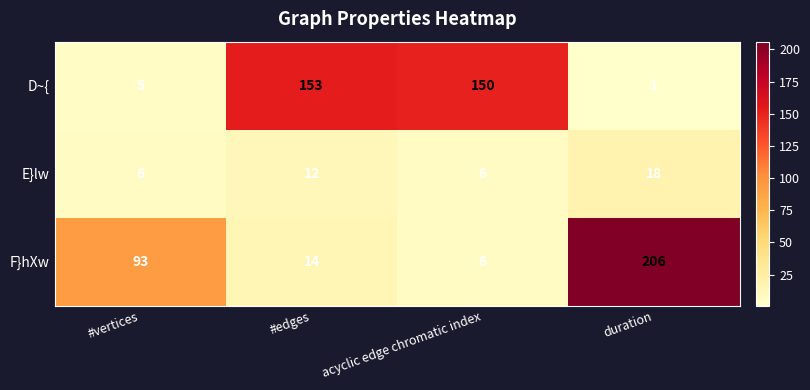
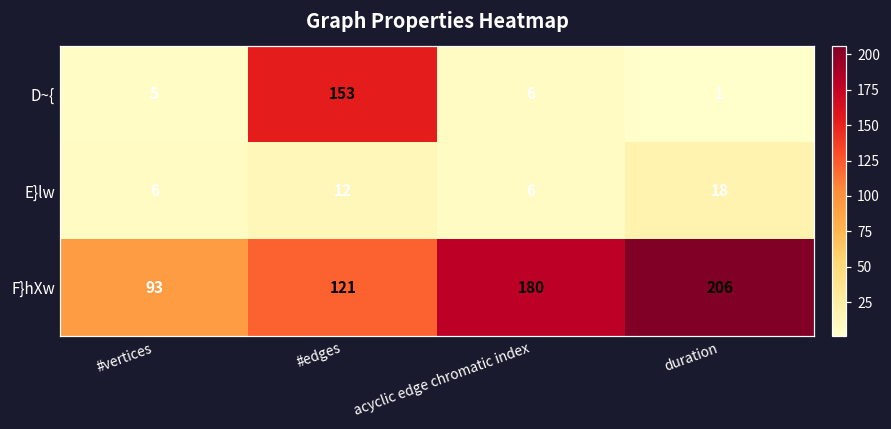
  {
    "D~{": {
      "#vertices": 5,
      "#edges": 153,
-     "acyclic edge chromatic index": 150,
+     "acyclic edge chromatic index": 6,
      "duration": 1
    },
    "E}lw": {
      "#vertices": 6,
      "#edges": 12,
      "acyclic edge chromatic index": 6,
      "duration": 18
    },
    "F}hXw": {
      "#vertices": 93,
-     "#edges": 14,
-     "acyclic edge chromatic index": 6,
+     "#edges": 121,
+     "acyclic edge chromatic index": 180,
      "duration": 206
    }
  }
